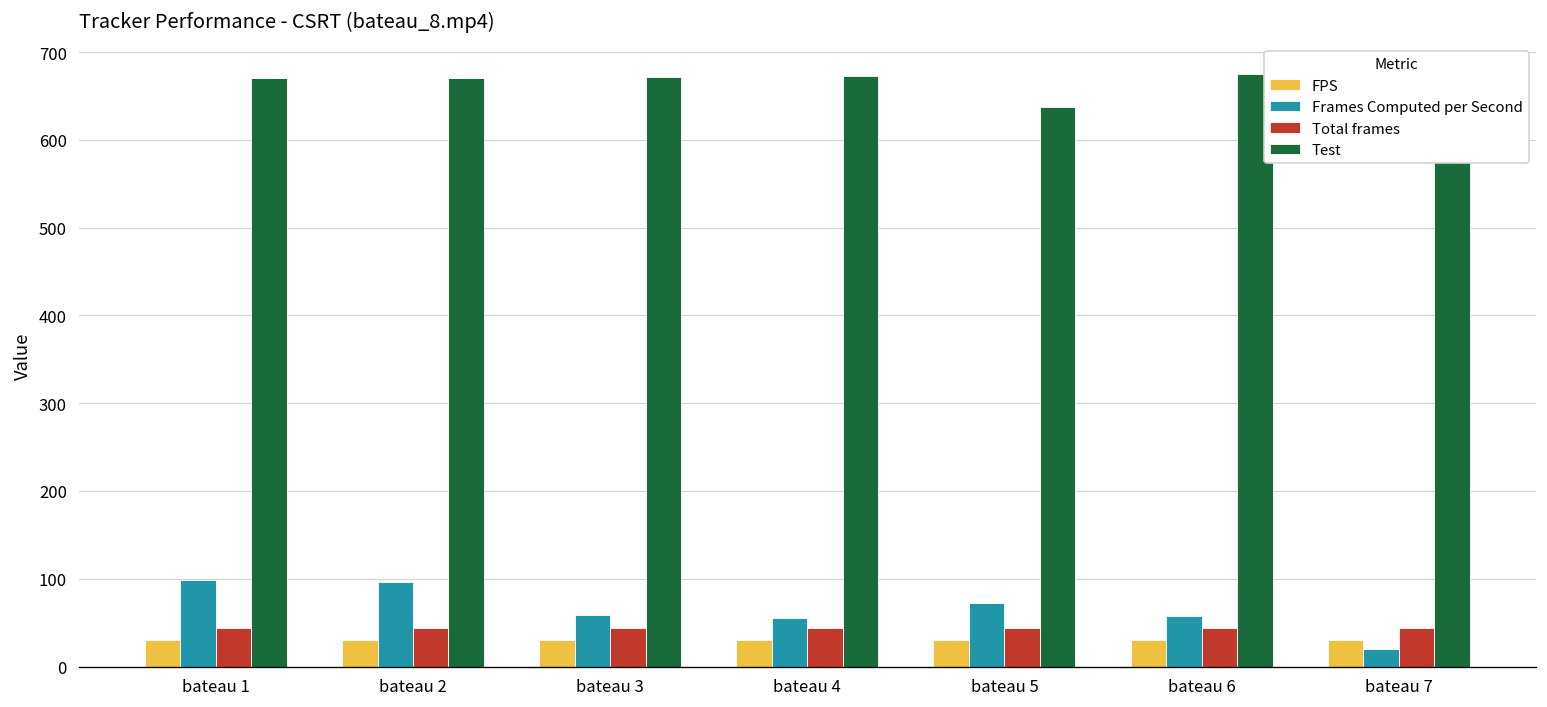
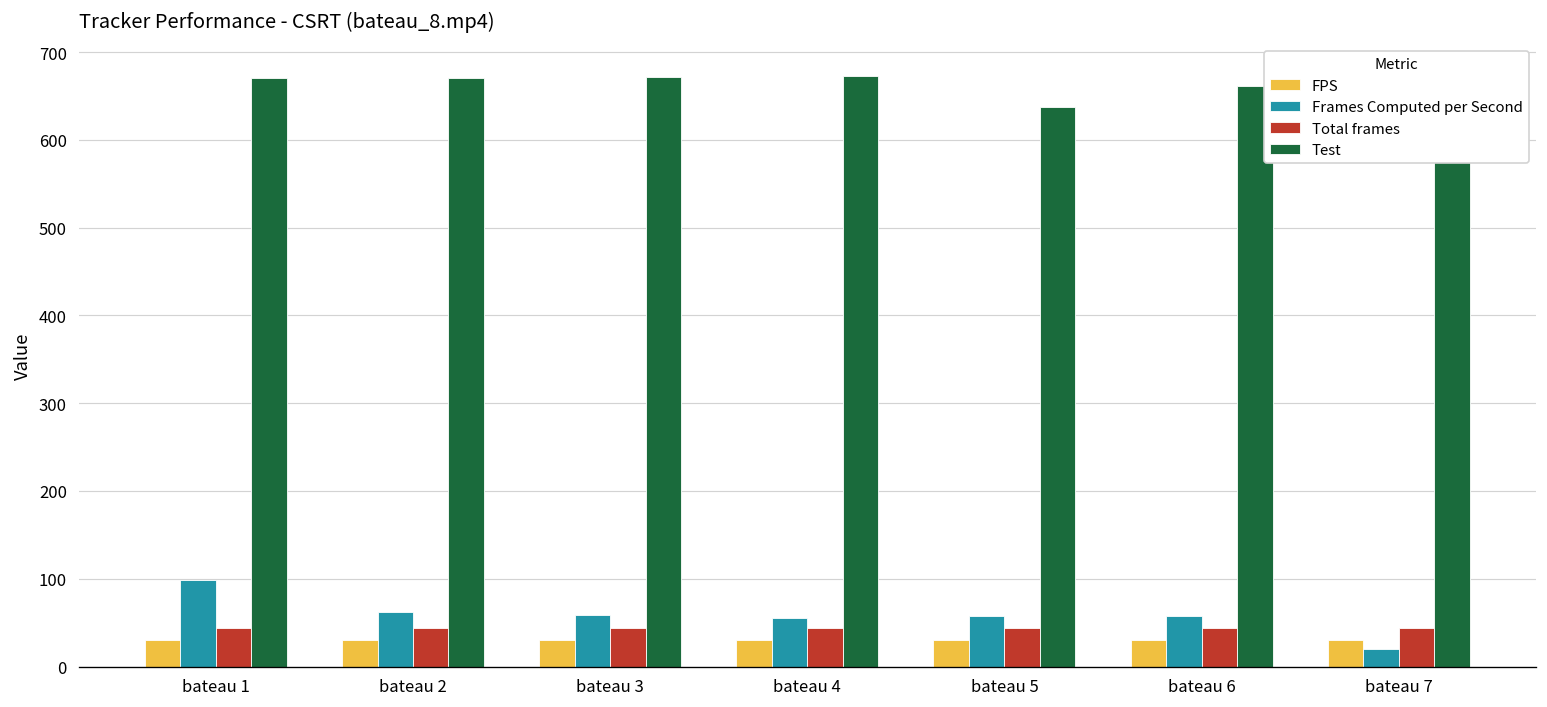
  {
    "FPS": {
      "bateau 1": 30,
      "bateau 2": 30,
      "bateau 3": 30,
      "bateau 4": 30,
      "bateau 5": 30,
      "bateau 6": 30,
      "bateau 7": 30
    },
    "Frames Computed per Second": {
      "bateau 1": 100,
-     "bateau 2": 100,
+     "bateau 2": 60,
      "bateau 3": 60,
      "bateau 4": 60,
-     "bateau 5": 70,
+     "bateau 5": 60,
      "bateau 6": 60,
      "bateau 7": 20
    },
    "Total frames": {
      "bateau 1": 40,
      "bateau 2": 40,
      "bateau 3": 40,
      "bateau 4": 40,
      "bateau 5": 40,
      "bateau 6": 40,
      "bateau 7": 40
    },
    "Test": {
      "bateau 1": 670,
      "bateau 2": 670,
      "bateau 3": 670,
      "bateau 4": 670,
      "bateau 5": 640,
-     "bateau 6": 680
+     "bateau 6": 660
    }
  }
